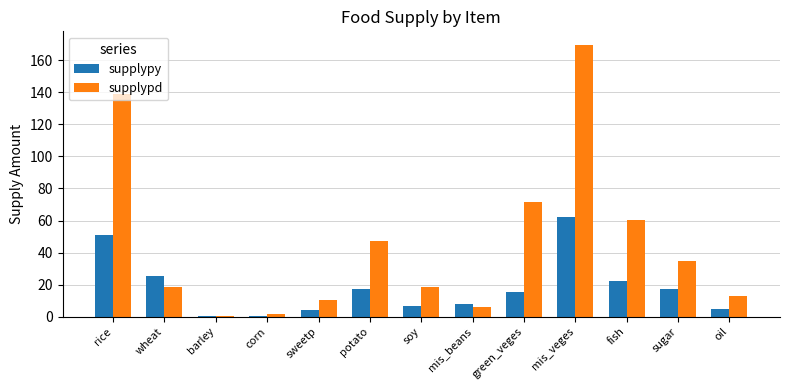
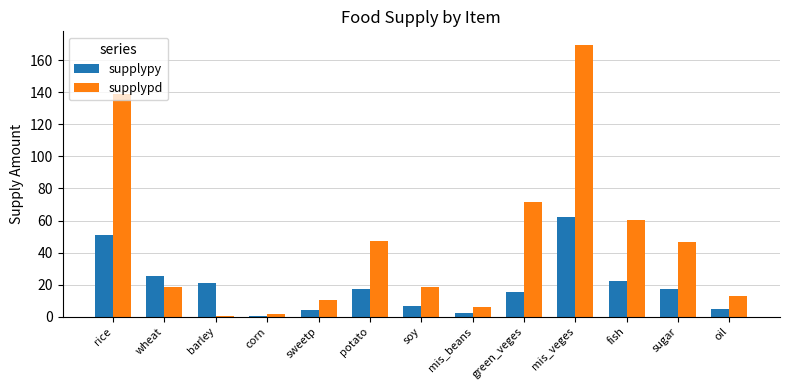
  {
    "supplypy": {
      "rice": 51,
      "wheat": 25,
-     "barley": 0,
+     "barley": 21,
      "sweetp": 4,
      "potato": 17,
      "soy": 7,
-     "mis_beans": 8,
+     "mis_beans": 2,
      "green_veges": 16,
      "mis_veges": 62,
      "fish": 22,
      "sugar": 17,
      "oil": 5
    },
    "supplypd": {
      "wheat": 18,
      "sweetp": 11,
      "potato": 47,
      "soy": 18,
      "mis_beans": 6,
      "green_veges": 72,
      "mis_veges": 170,
      "fish": 60,
-     "sugar": 35,
+     "sugar": 47,
      "oil": 13
    }
  }
